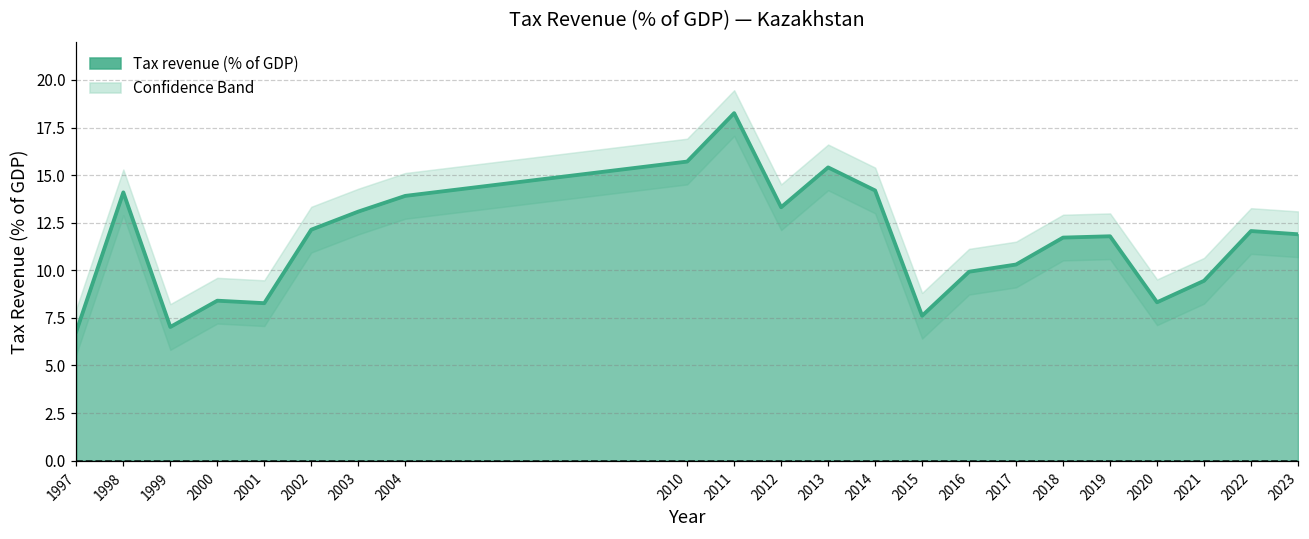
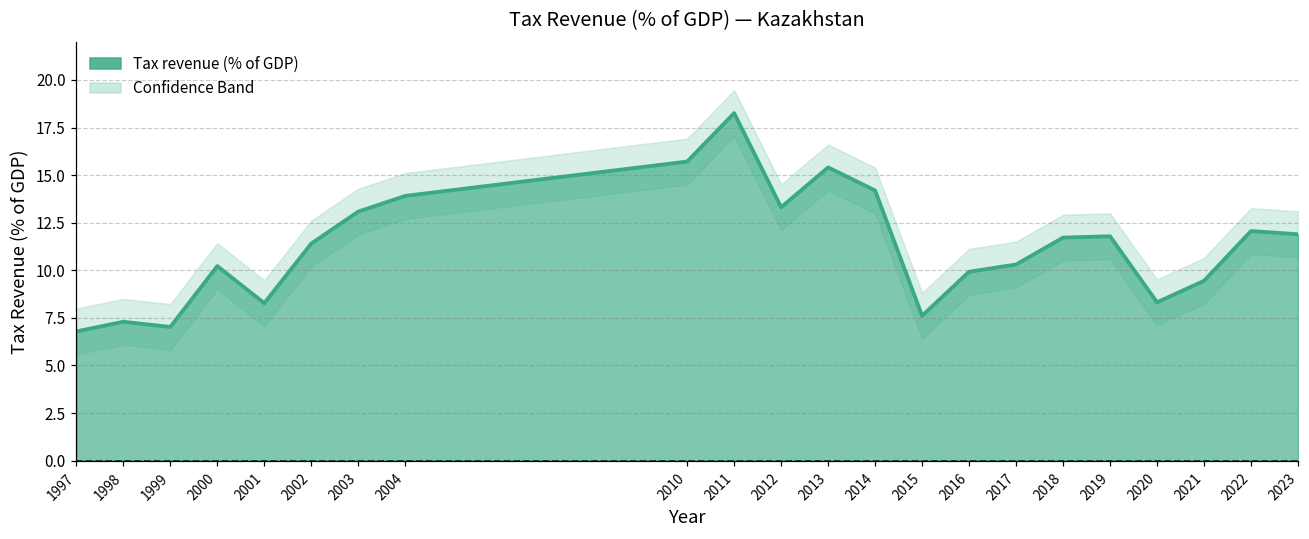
  {
    "Tax revenue (% of GDP)": {
      "1997": 6.8,
-     "1998": 14.1,
+     "1998": 7.3,
      "1999": 7.0,
-     "2000": 8.4,
+     "2000": 10.2,
      "2001": 8.3,
-     "2002": 12.1,
+     "2002": 11.4,
      "2003": 13.1,
      "2004": 13.9,
      "2010": 15.7,
      "2011": 18.3,
      "2012": 13.3,
      "2013": 15.4,
      "2014": 14.2,
      "2015": 7.6,
      "2016": 9.9,
      "2017": 10.3,
      "2018": 11.7,
      "2019": 11.8,
      "2020": 8.3,
      "2021": 9.4,
      "2022": 12.1,
      "2023": 11.9
    }
  }
